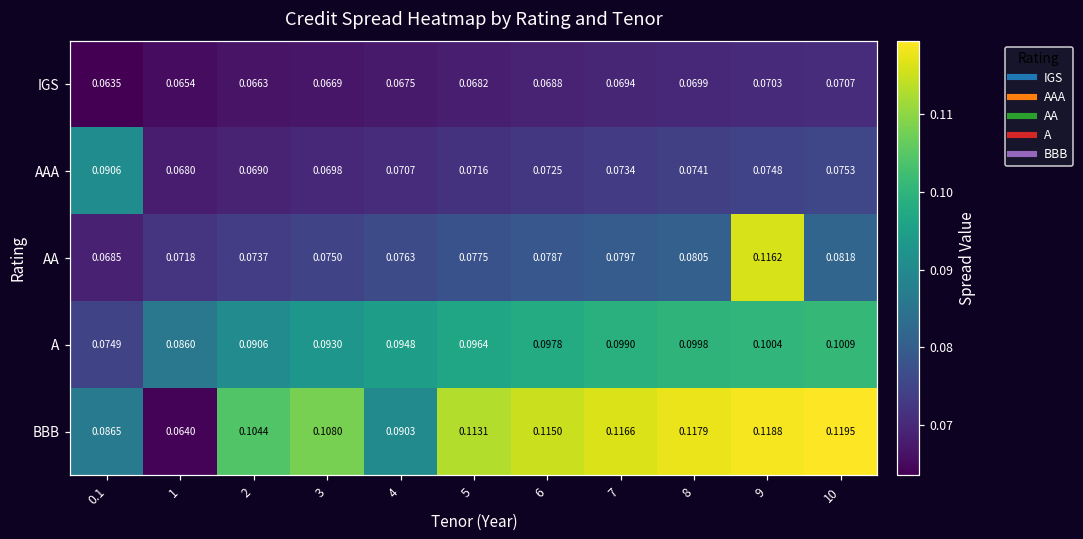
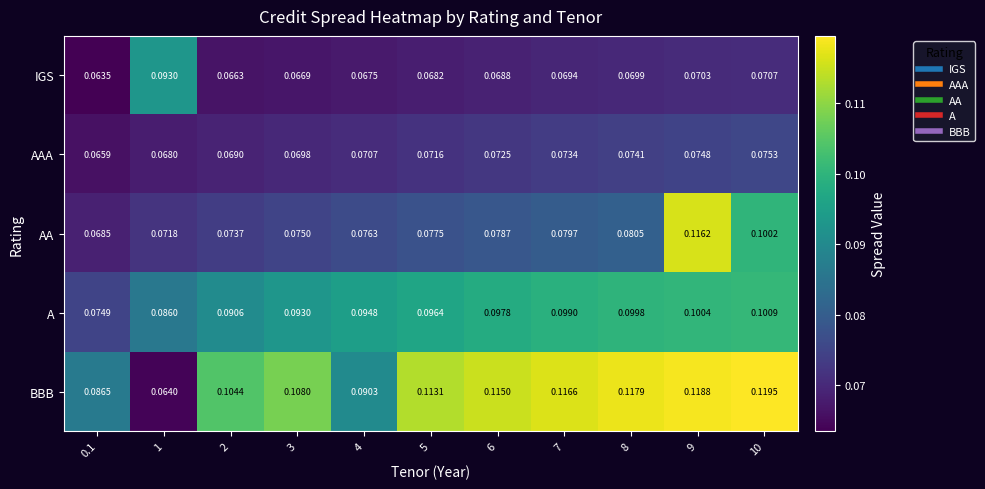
  {
    "IGS": {
      "0.1": 0.0635,
-     "1": 0.0654,
+     "1": 0.0930,
      "2": 0.0663,
      "3": 0.0669,
      "4": 0.0675,
      "5": 0.0682,
      "6": 0.0688,
      "7": 0.0694,
      "8": 0.0699,
      "9": 0.0703,
      "10": 0.0707
    },
    "AAA": {
-     "0.1": 0.0906,
+     "0.1": 0.0659,
      "1": 0.0680,
      "2": 0.0690,
      "3": 0.0698,
      "4": 0.0707,
      "5": 0.0716,
      "6": 0.0725,
      "7": 0.0734,
      "8": 0.0741,
      "9": 0.0748,
      "10": 0.0753
    },
    "AA": {
      "0.1": 0.0685,
      "1": 0.0718,
      "2": 0.0737,
      "3": 0.0750,
      "4": 0.0763,
      "5": 0.0775,
      "6": 0.0787,
      "7": 0.0797,
      "8": 0.0805,
      "9": 0.1162,
-     "10": 0.0818
+     "10": 0.1002
    },
    "A": {
      "0.1": 0.0749,
      "1": 0.0860,
      "2": 0.0906,
      "3": 0.0930,
      "4": 0.0948,
      "5": 0.0964,
      "6": 0.0978,
      "7": 0.0990,
      "8": 0.0998,
      "9": 0.1004,
      "10": 0.1009
    },
    "BBB": {
      "0.1": 0.0865,
      "1": 0.0640,
      "2": 0.1044,
      "3": 0.1080,
      "4": 0.0903,
      "5": 0.1131,
      "6": 0.1150,
      "7": 0.1166,
      "8": 0.1179,
      "9": 0.1188,
      "10": 0.1195
    }
  }
